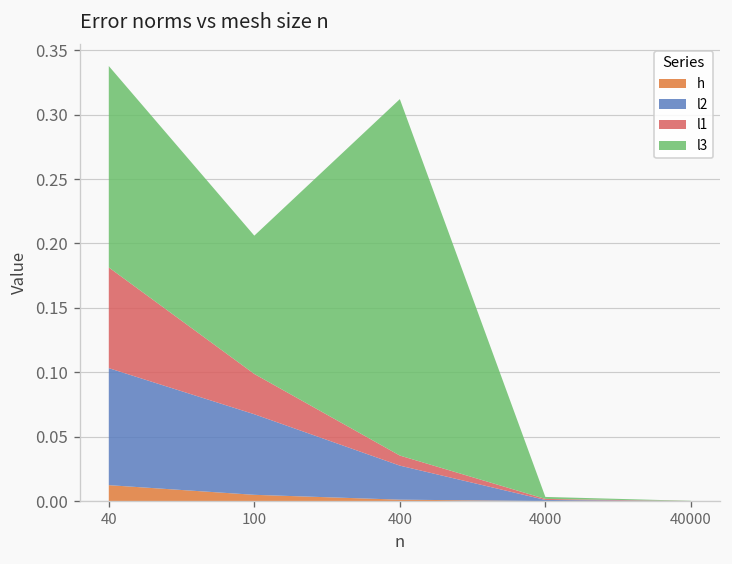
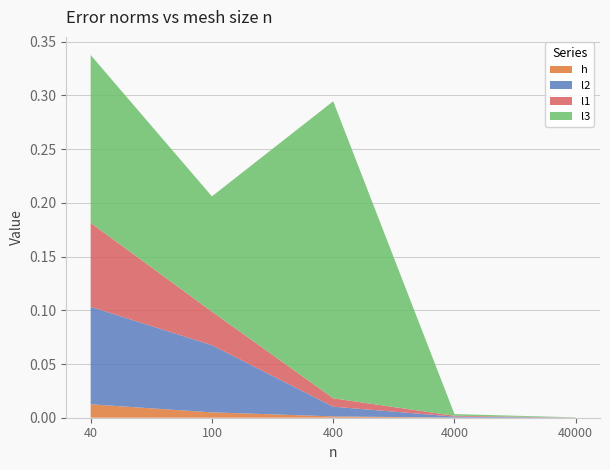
  {
    "l2": {
      "40": 0.091,
      "100": 0.063,
-     "400": 0.026
+     "400": 0.009
    },
    "l3": {
      "40": 0.156,
      "100": 0.107,
      "400": 0.277
    }
  }
